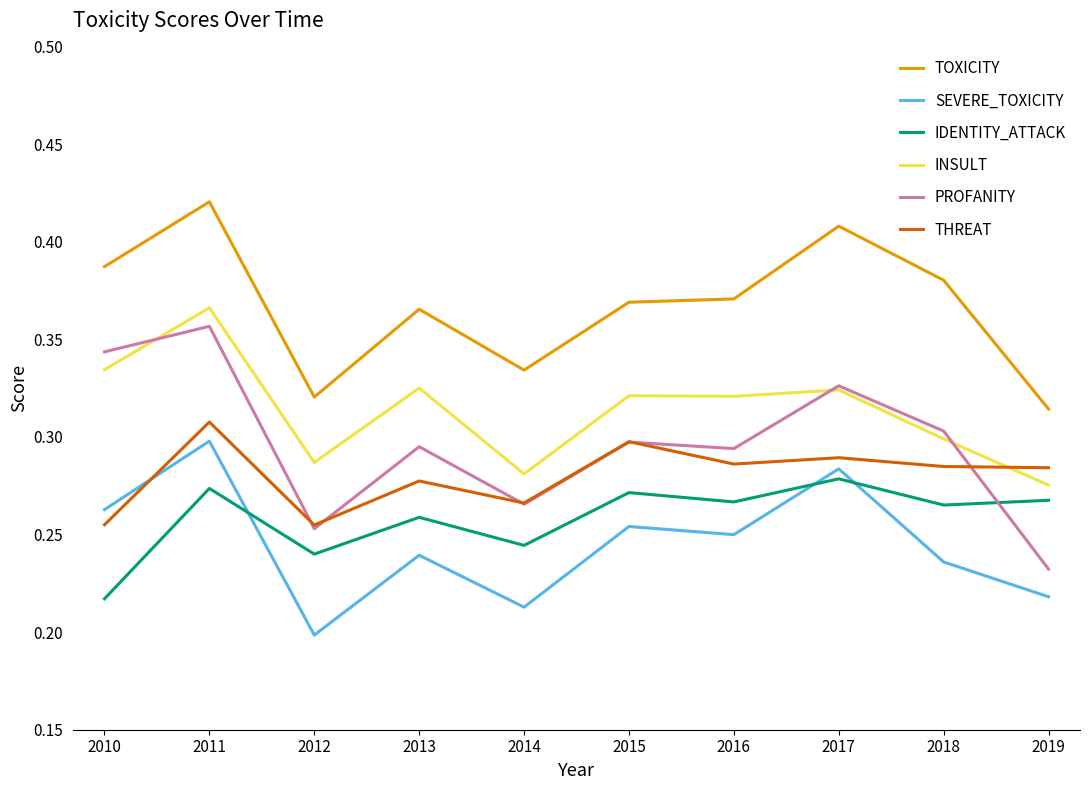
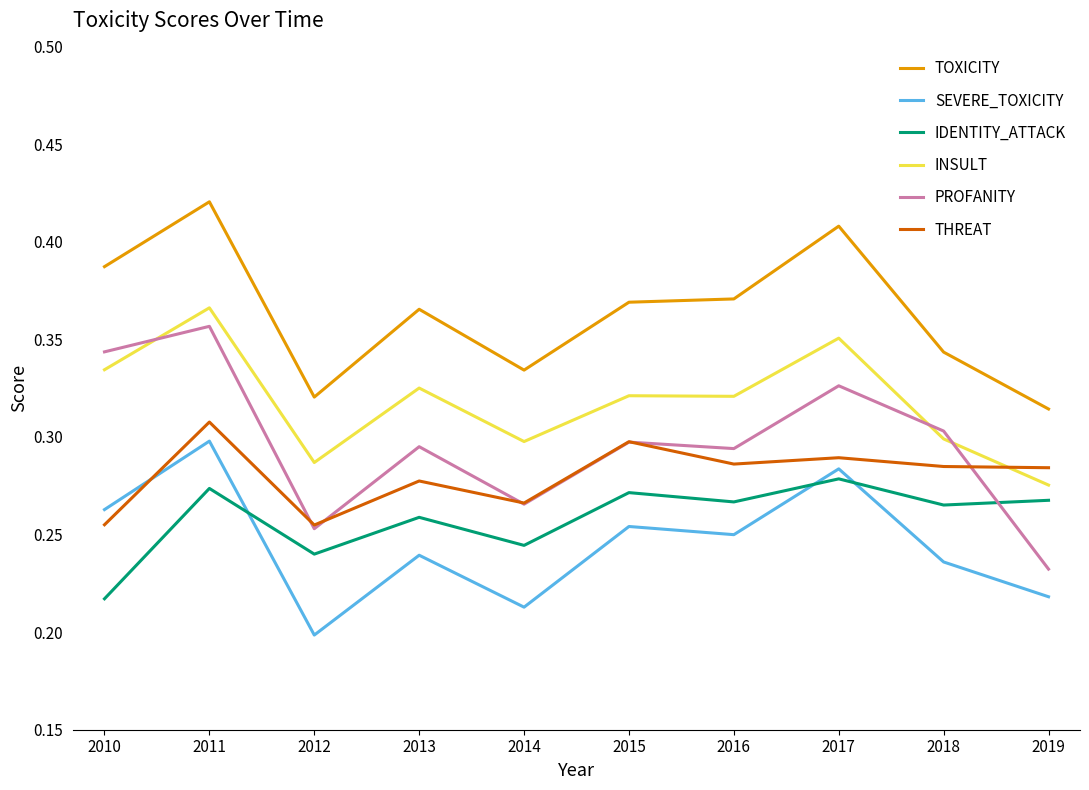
  {
    "TOXICITY": {
      "2010": 0.387,
      "2011": 0.420,
      "2012": 0.320,
      "2013": 0.365,
      "2014": 0.334,
      "2015": 0.369,
      "2016": 0.371,
      "2017": 0.408,
-     "2018": 0.380,
+     "2018": 0.343,
      "2019": 0.314
    },
    "SEVERE_TOXICITY": {
      "2010": 0.263,
      "2011": 0.298,
      "2012": 0.198,
      "2013": 0.239,
      "2014": 0.213,
      "2015": 0.254,
      "2016": 0.250,
      "2017": 0.284,
      "2018": 0.236,
      "2019": 0.218
    },
    "IDENTITY_ATTACK": {
      "2010": 0.217,
      "2011": 0.274,
      "2012": 0.240,
      "2013": 0.259,
      "2014": 0.244,
      "2015": 0.271,
      "2016": 0.267,
      "2017": 0.279,
      "2018": 0.265,
      "2019": 0.268
    },
    "INSULT": {
      "2010": 0.334,
      "2011": 0.366,
      "2012": 0.287,
      "2013": 0.325,
-     "2014": 0.281,
+     "2014": 0.298,
      "2015": 0.321,
      "2016": 0.321,
-     "2017": 0.324,
+     "2017": 0.351,
      "2018": 0.299,
      "2019": 0.275
    },
    "PROFANITY": {
      "2010": 0.344,
      "2011": 0.357,
      "2012": 0.253,
      "2013": 0.295,
      "2016": 0.294,
      "2017": 0.326,
      "2018": 0.303,
      "2019": 0.232
    },
    "THREAT": {
      "2010": 0.255,
      "2011": 0.308,
      "2012": 0.255,
      "2013": 0.277,
      "2016": 0.286,
      "2017": 0.289,
      "2018": 0.285,
      "2019": 0.284
    }
  }
